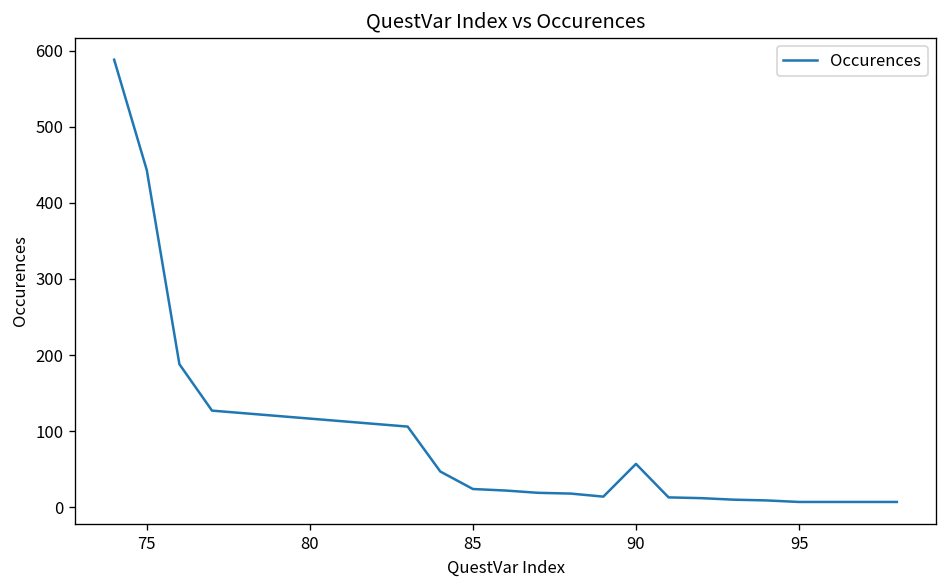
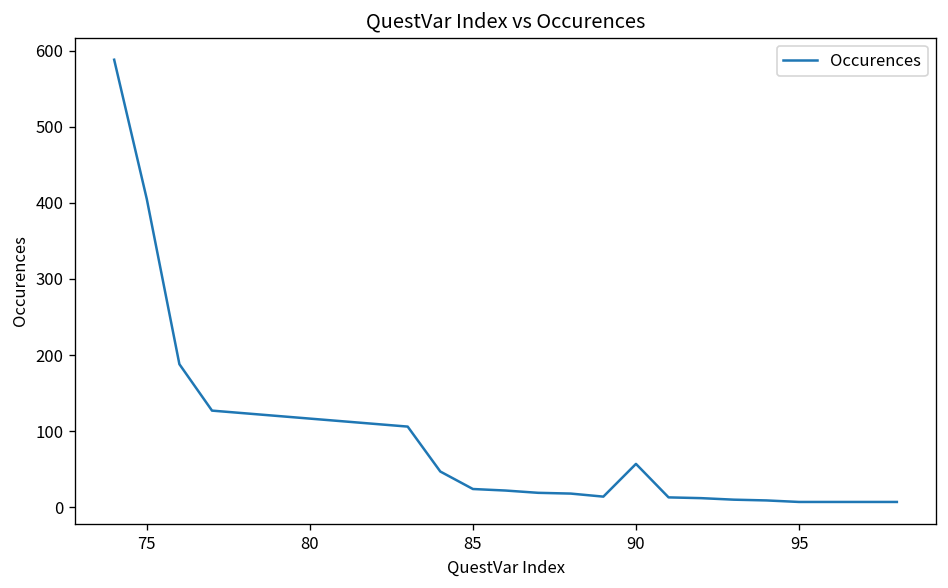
  {
-   "75": 440,
+   "75": 410,
    "85": 20,
    "90": 60,
    "95": 10
  }
